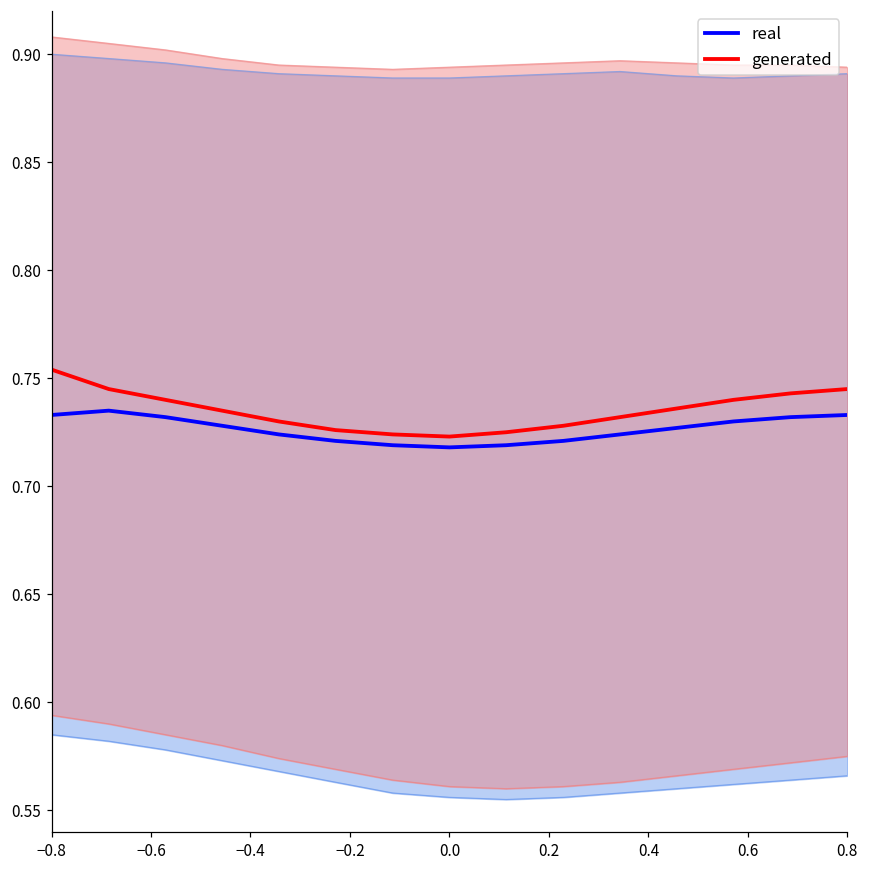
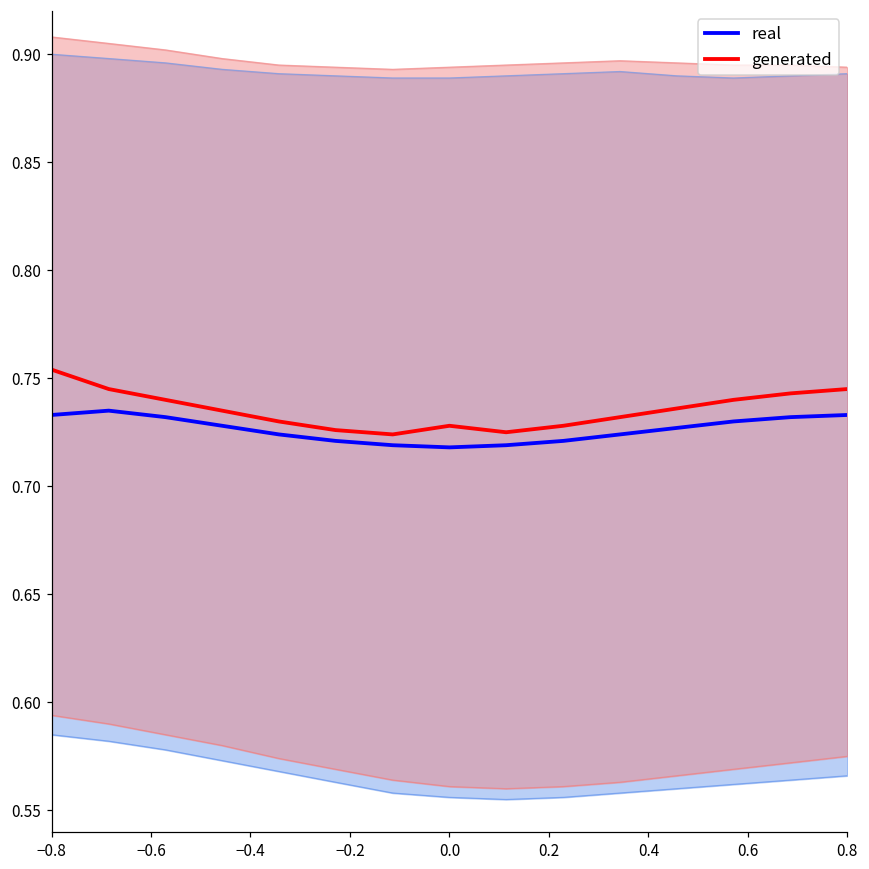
  {
    "real": {
      "−0.8": 0.733,
      "0.0": 0.718,
      "0.8": 0.733
    },
    "generated": {
      "−0.8": 0.754,
-     "0.0": 0.723,
+     "0.0": 0.728,
      "0.8": 0.745
    }
  }
